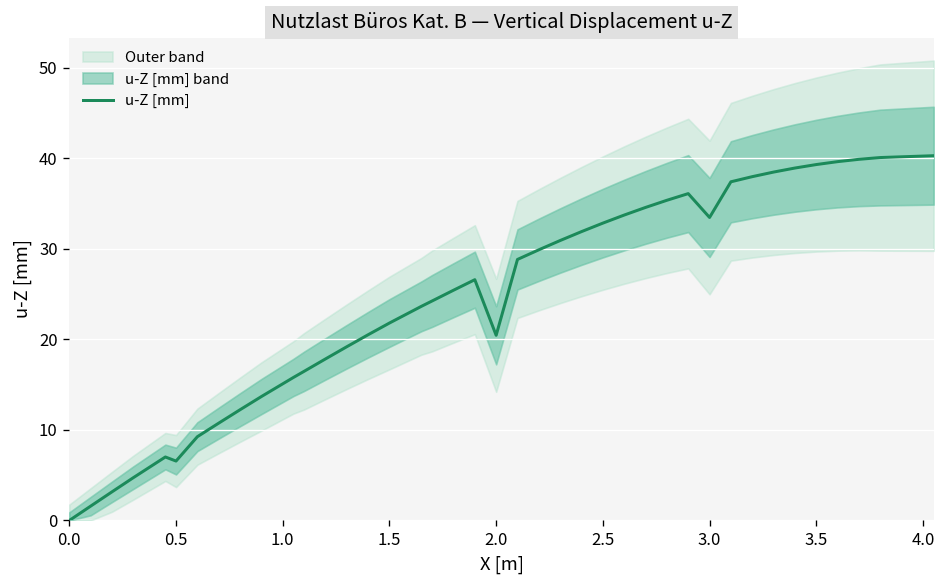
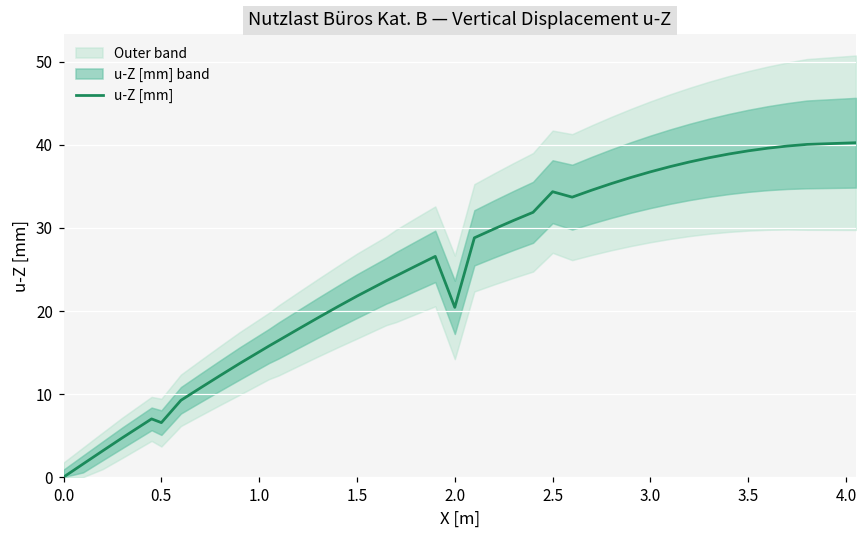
  {
    "u-Z [mm]": {
      "0.0": 0,
      "0.5": 7,
      "1.5": 22,
      "2.0": 20,
-     "2.5": 33,
-     "3.0": 33,
+     "2.5": 34,
+     "3.0": 37,
      "3.5": 39
    },
    "Outer band": {
      "0.0": 2
    },
    "u-Z [mm] band": {
      "0.0": 1
    }
  }
